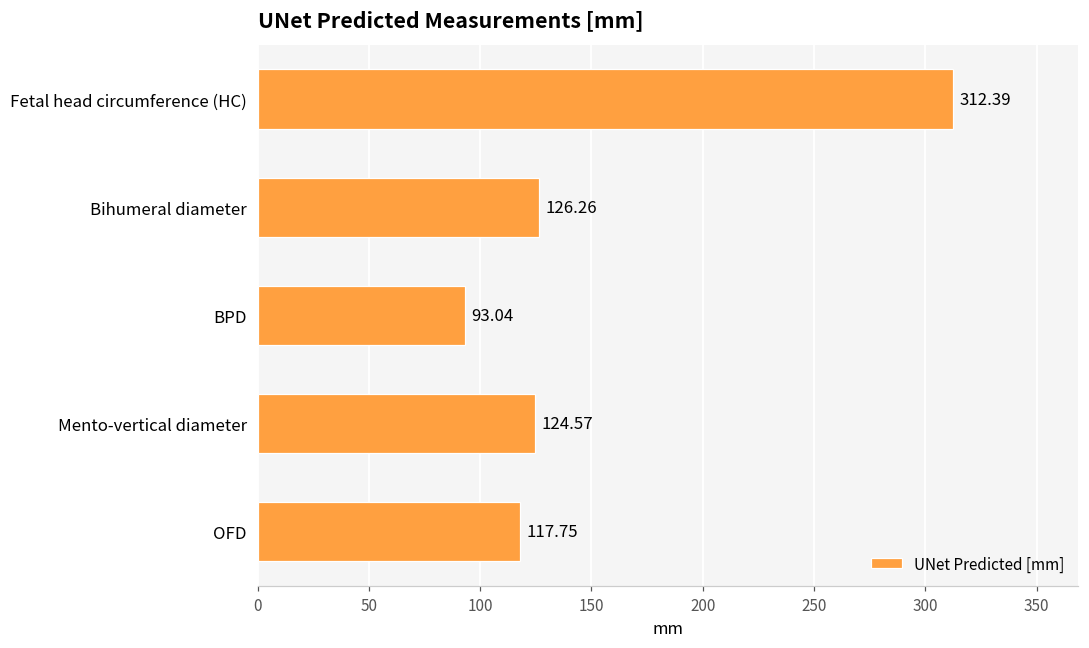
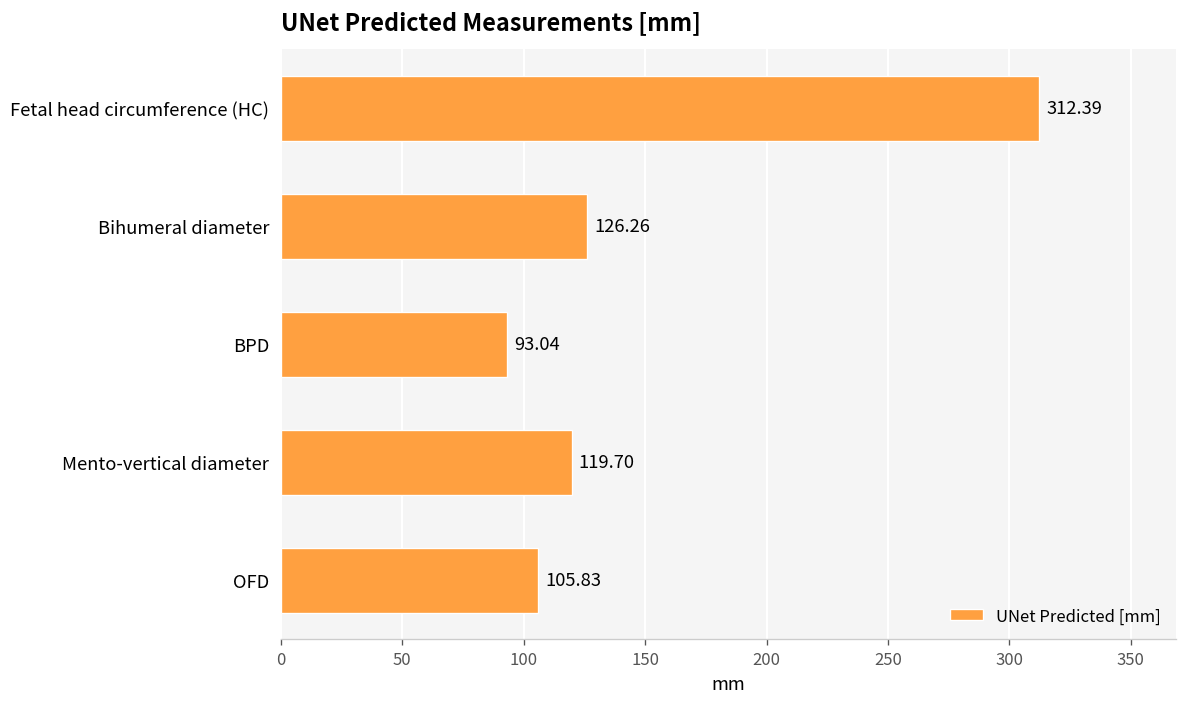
  {
    "Fetal head circumference (HC)": 312.39,
    "Bihumeral diameter": 126.26,
    "BPD": 93.04,
-   "Mento-vertical diameter": 124.57,
-   "OFD": 117.75
+   "Mento-vertical diameter": 119.70,
+   "OFD": 105.83
  }
